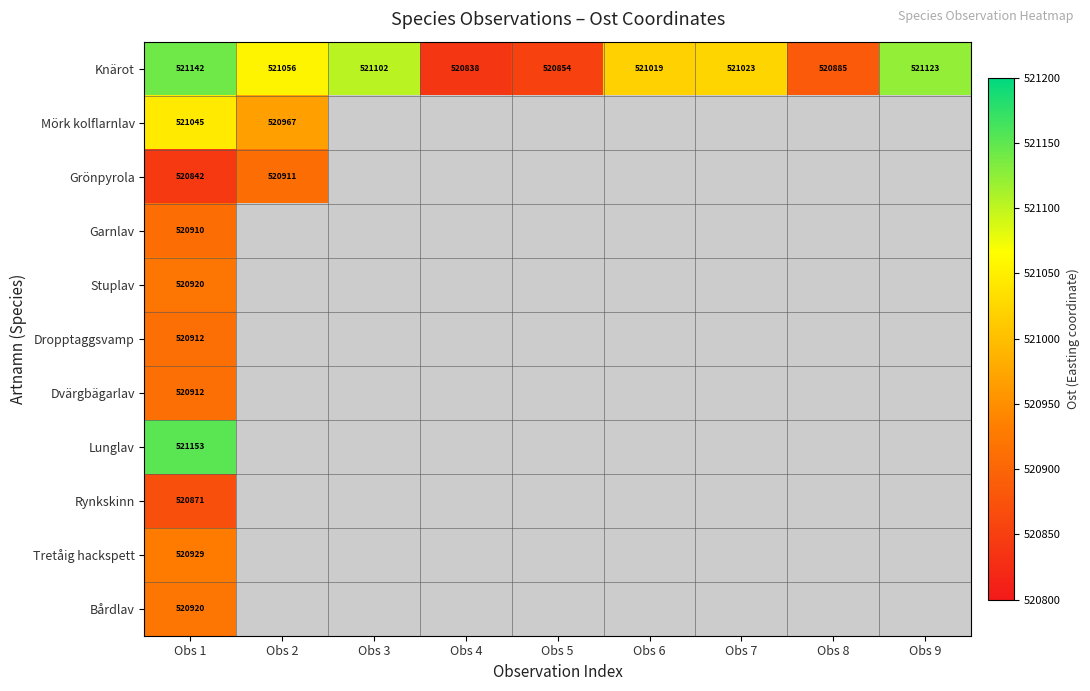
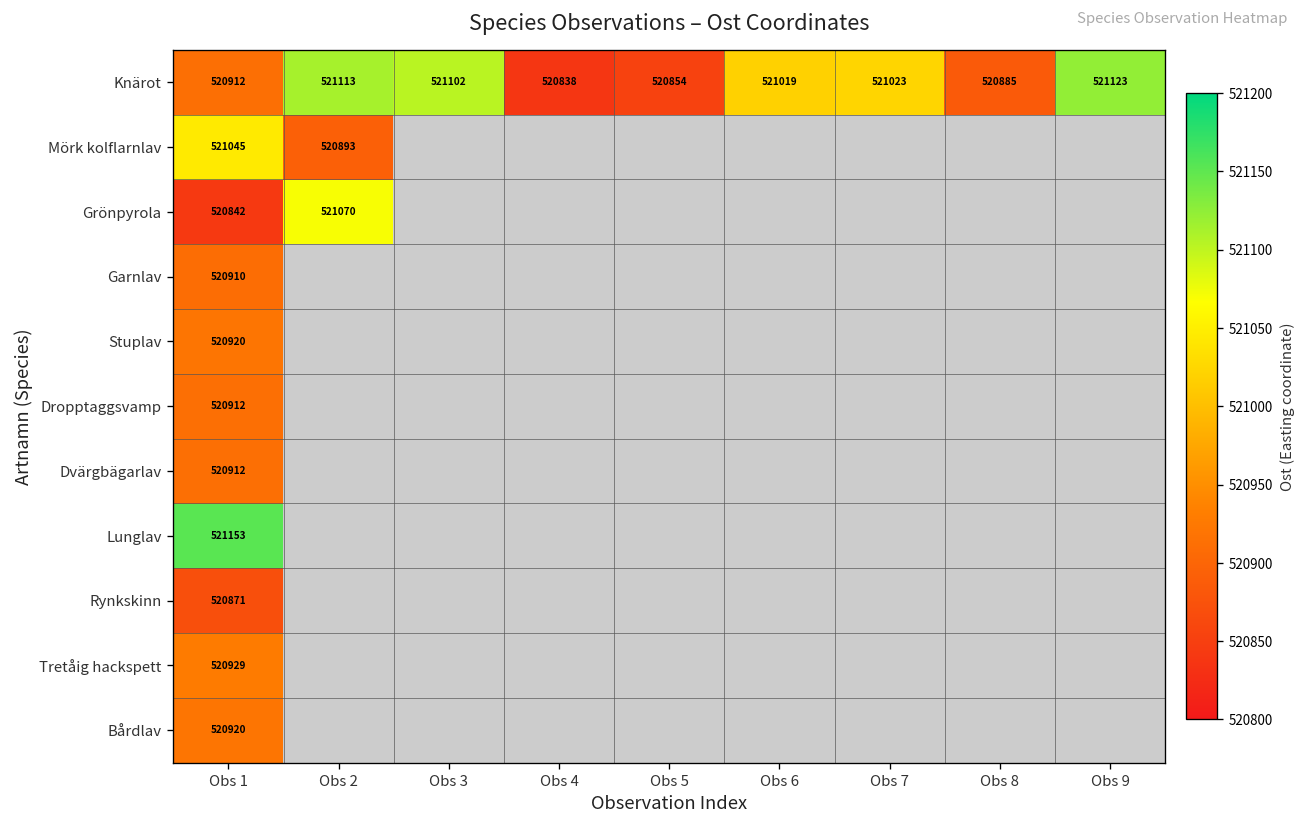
  {
    "Knärot": {
-     "Obs 1": 521142,
-     "Obs 2": 521056,
+     "Obs 1": 520912,
+     "Obs 2": 521113,
      "Obs 3": 521102,
      "Obs 4": 520838,
      "Obs 5": 520854,
      "Obs 6": 521019,
      "Obs 7": 521023,
      "Obs 8": 520885,
      "Obs 9": 521123
    },
    "Mörk kolflarnlav": {
      "Obs 1": 521045,
-     "Obs 2": 520967
+     "Obs 2": 520893
    },
    "Grönpyrola": {
      "Obs 1": 520842,
-     "Obs 2": 520911
+     "Obs 2": 521070
    },
    "Garnlav": {
      "Obs 1": 520910
    },
    "Stuplav": {
      "Obs 1": 520920
    },
    "Dropptaggsvamp": {
      "Obs 1": 520912
    },
    "Dvärgbägarlav": {
      "Obs 1": 520912
    },
    "Lunglav": {
      "Obs 1": 521153
    },
    "Rynkskinn": {
      "Obs 1": 520871
    },
    "Tretåig hackspett": {
      "Obs 1": 520929
    },
    "Bårdlav": {
      "Obs 1": 520920
    }
  }
